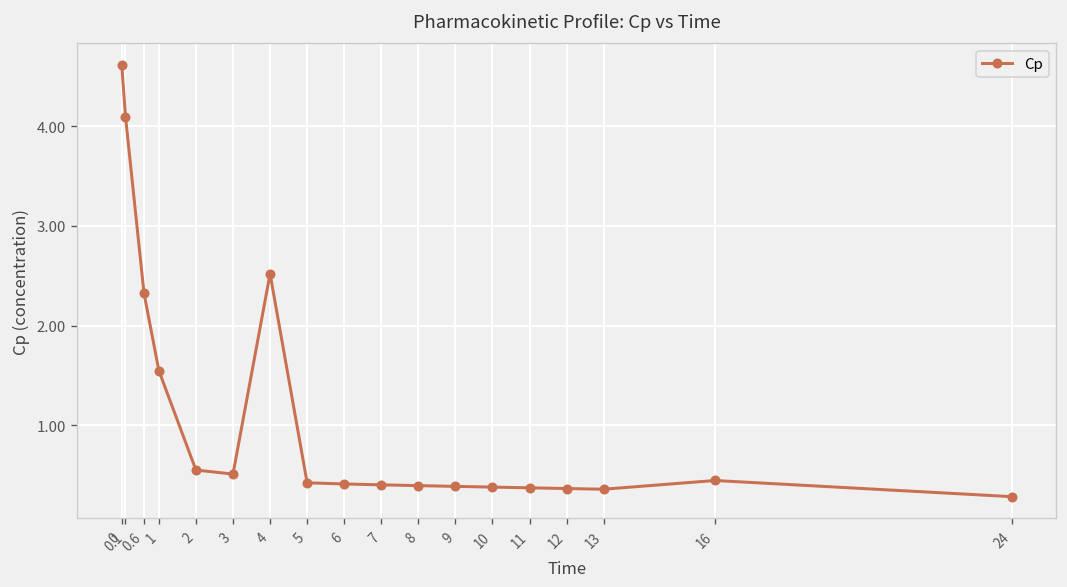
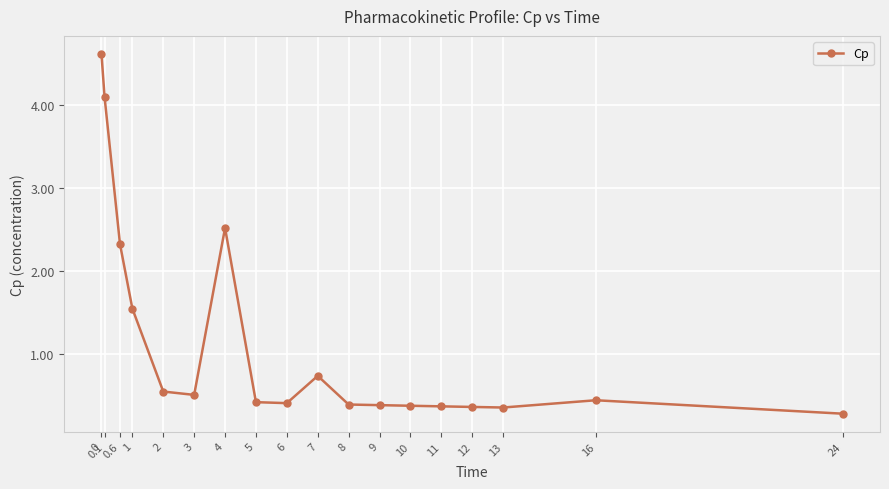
  {
    "0": 4.6,
    "0.1": 4.1,
    "0.6": 2.3,
    "1": 1.5,
    "2": 0.6,
    "3": 0.5,
    "4": 2.5,
    "5": 0.4,
    "6": 0.4,
-   "7": 0.4,
+   "7": 0.7,
    "8": 0.4,
    "9": 0.4,
    "10": 0.4,
    "11": 0.4,
    "12": 0.4,
    "13": 0.4,
    "16": 0.4,
    "24": 0.3
  }
